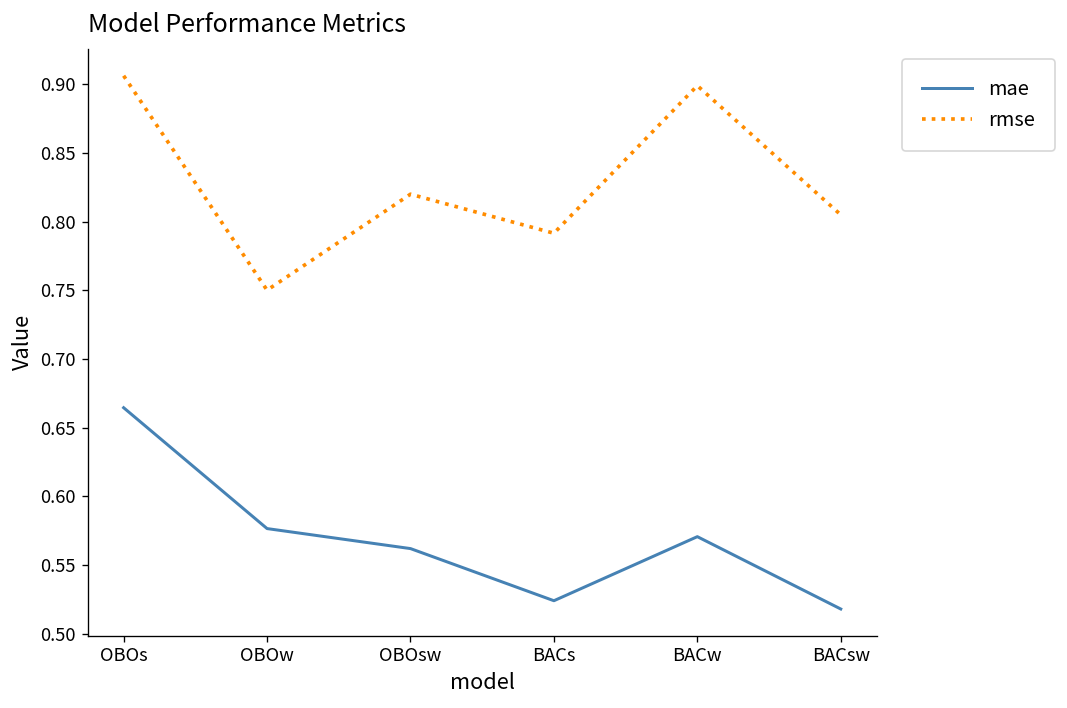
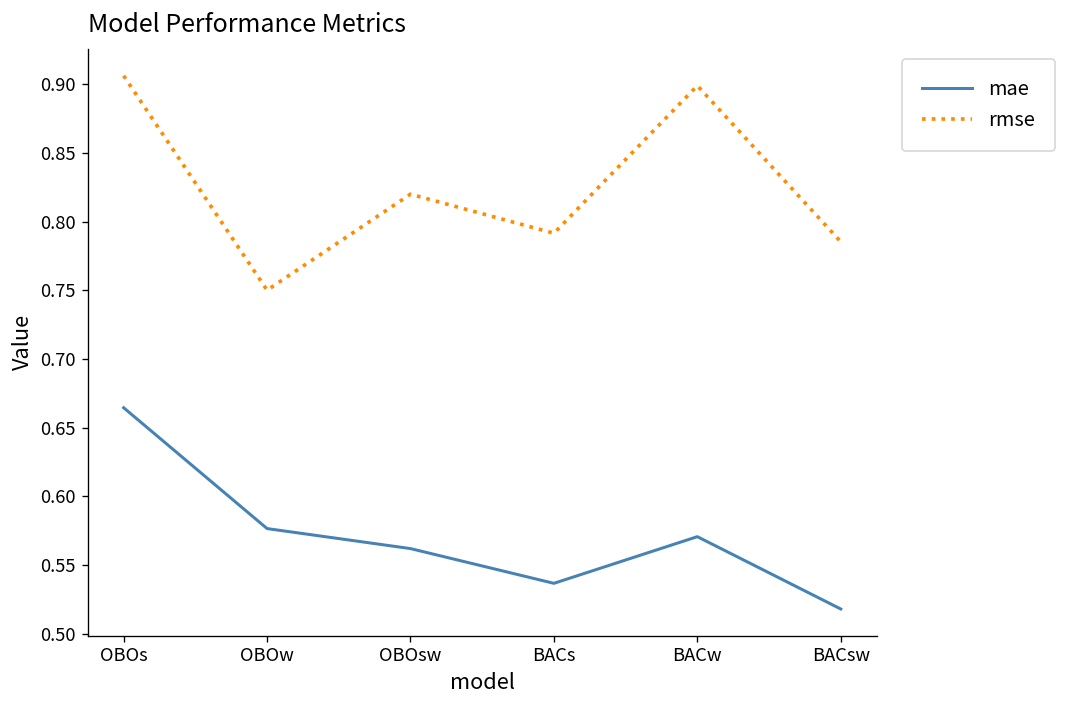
  {
    "mae": {
      "OBOs": 0.665,
      "OBOw": 0.577,
      "OBOsw": 0.562,
-     "BACs": 0.524,
+     "BACs": 0.537,
      "BACw": 0.571,
      "BACsw": 0.518
    },
    "rmse": {
      "OBOs": 0.906,
      "OBOw": 0.750,
      "OBOsw": 0.820,
      "BACs": 0.791,
      "BACw": 0.899,
-     "BACsw": 0.805
+     "BACsw": 0.785
    }
  }
